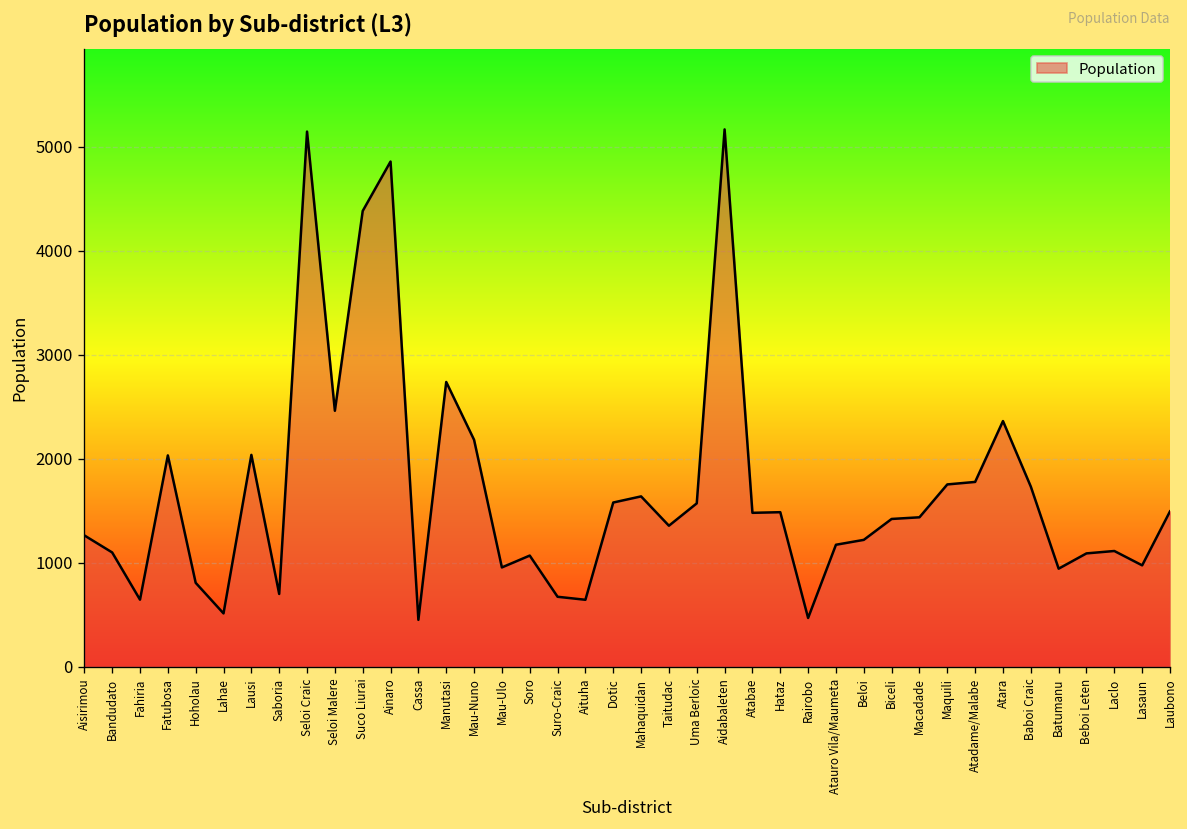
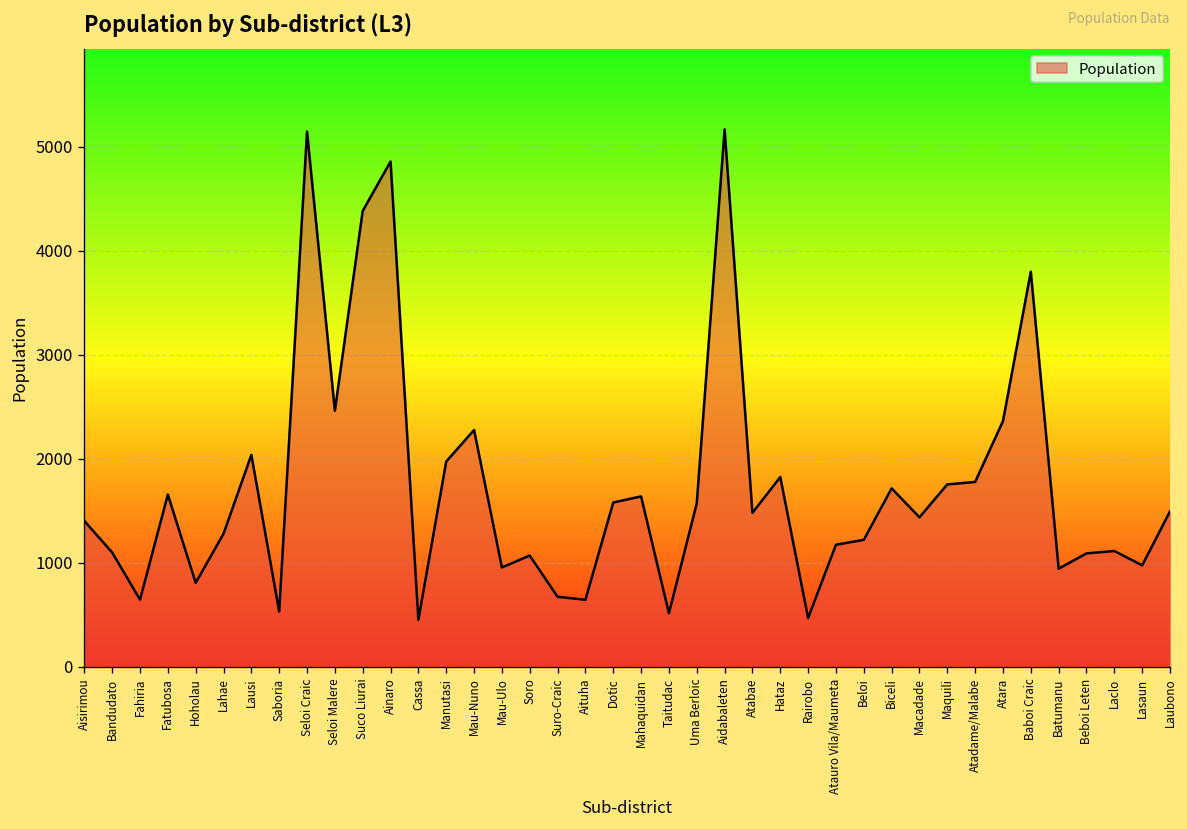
  {
-   "Aisirimou": 1300,
+   "Aisirimou": 1400,
    "Bandudato": 1100,
    "Fahiria": 600,
-   "Fatubosa": 2000,
+   "Fatubosa": 1700,
    "Hoholau": 800,
-   "Lahae": 500,
+   "Lahae": 1300,
    "Lausi": 2000,
-   "Saboria": 700,
+   "Saboria": 500,
    "Seloi Craic": 5100,
    "Seloi Malere": 2500,
    "Suco Liurai": 4400,
    "Ainaro": 4900,
    "Cassa": 500,
-   "Manutasi": 2700,
-   "Mau-Nuno": 2200,
+   "Manutasi": 2000,
+   "Mau-Nuno": 2300,
    "Mau-Ulo": 1000,
    "Soro": 1100,
    "Suro-Craic": 700,
    "Aituha": 600,
    "Dotic": 1600,
    "Mahaquidan": 1600,
-   "Taitudac": 1400,
+   "Taitudac": 500,
    "Uma Berloic": 1600,
    "Aidabaleten": 5200,
    "Atabae": 1500,
-   "Hataz": 1500,
+   "Hataz": 1800,
    "Rairobo": 500,
    "Atauro Vila/Maumeta": 1200,
    "Beloi": 1200,
-   "Biceli": 1400,
+   "Biceli": 1700,
    "Macadade": 1400,
    "Maquili": 1800,
    "Atadame/Malabe": 1800,
    "Atara": 2400,
-   "Baboi Craic": 1700,
+   "Baboi Craic": 3800,
    "Batumanu": 900,
    "Beboi Leten": 1100,
    "Laclo": 1100,
    "Lasaun": 1000,
    "Laubono": 1500
  }
